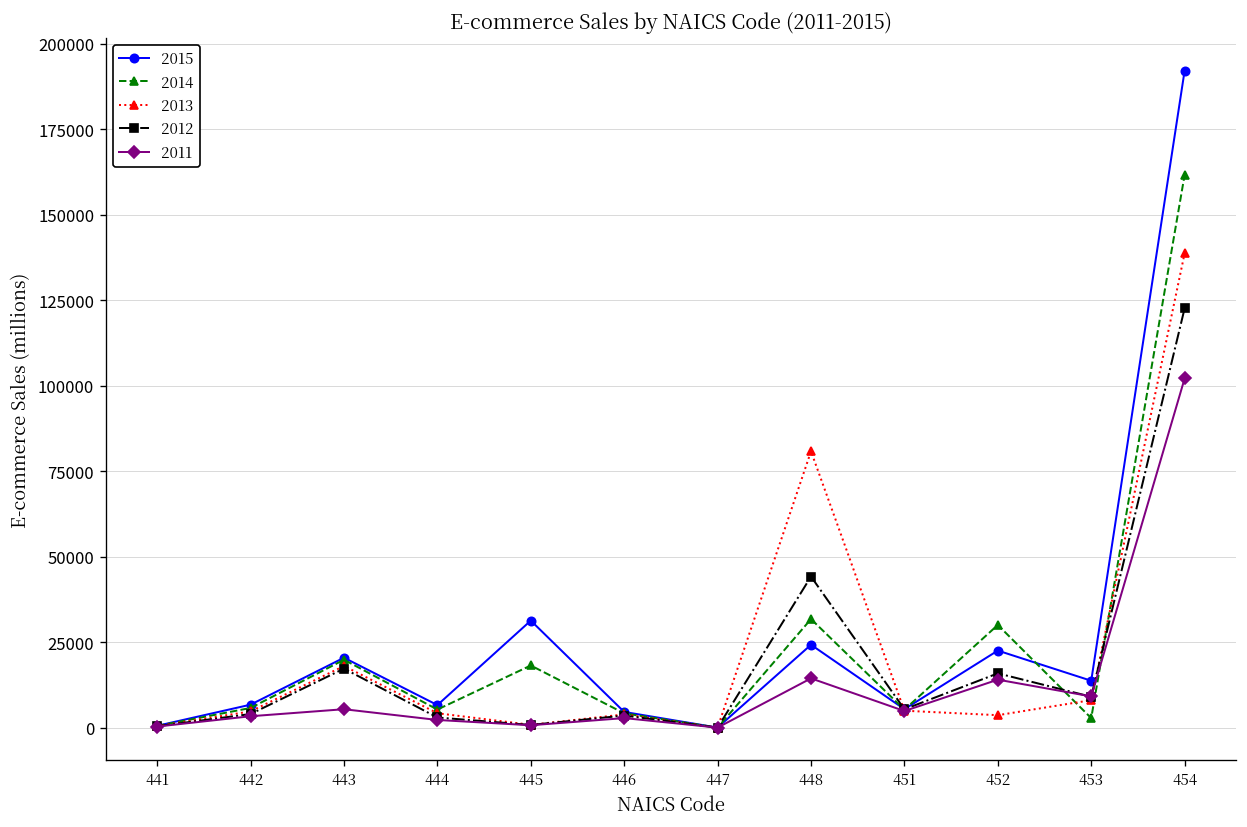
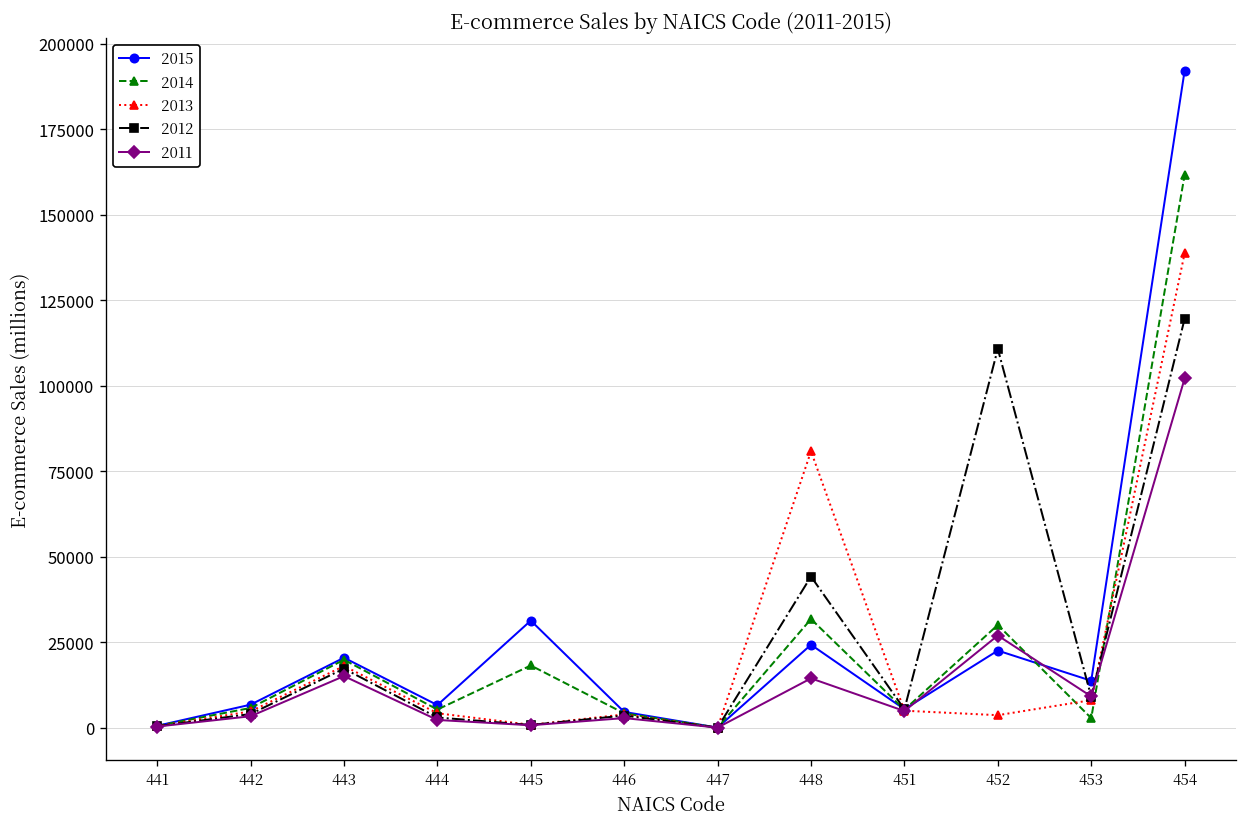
  {
    "2015": {
      "442": 7000,
      "444": 7000,
      "445": 31000,
      "448": 24000,
      "452": 23000,
      "453": 14000,
      "454": 192000
    },
    "2014": {
      "442": 6000,
      "444": 5000,
      "445": 18000,
      "448": 32000,
      "452": 30000,
      "453": 3000,
      "454": 162000
    },
    "2013": {
      "444": 4000,
      "448": 81000,
      "452": 4000,
      "453": 8000,
      "454": 139000
    },
    "2012": {
      "448": 44000,
-     "452": 16000,
-     "454": 123000
+     "452": 111000,
+     "454": 120000
    },
    "2011": {
-     "443": 5000,
+     "443": 15000,
      "448": 14000,
-     "452": 14000,
+     "452": 27000,
      "454": 102000
    }
  }
